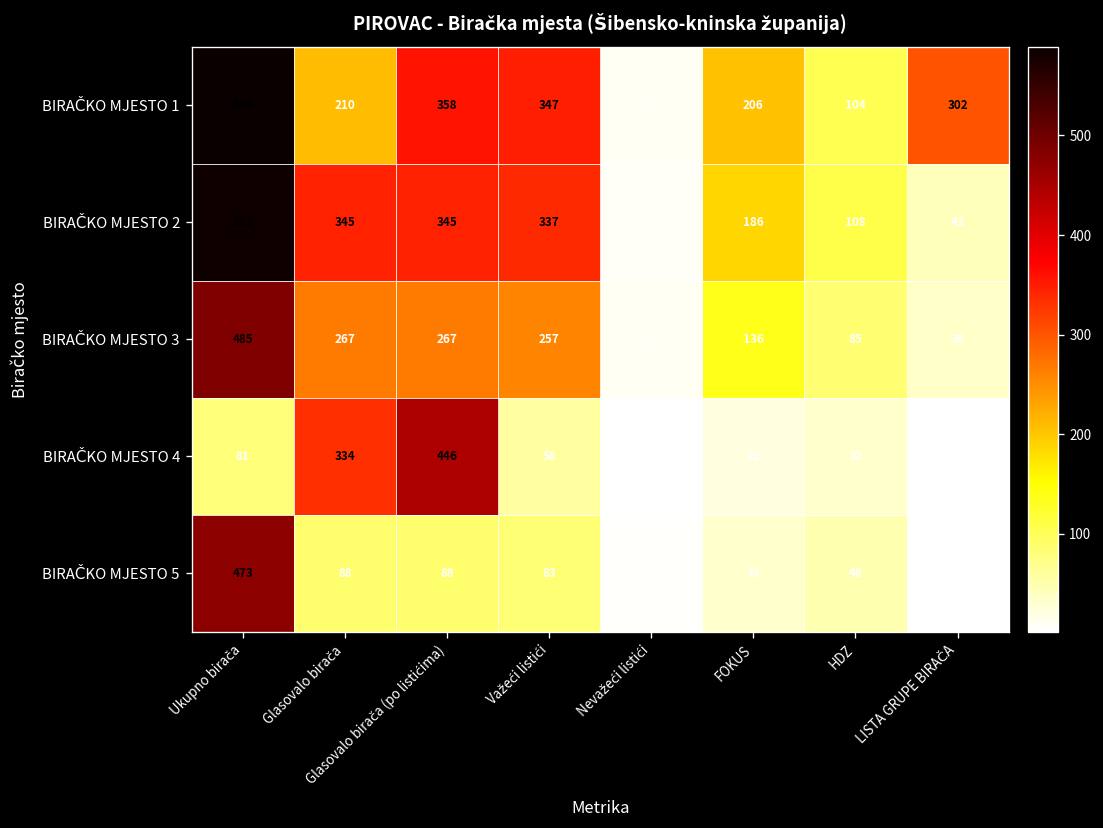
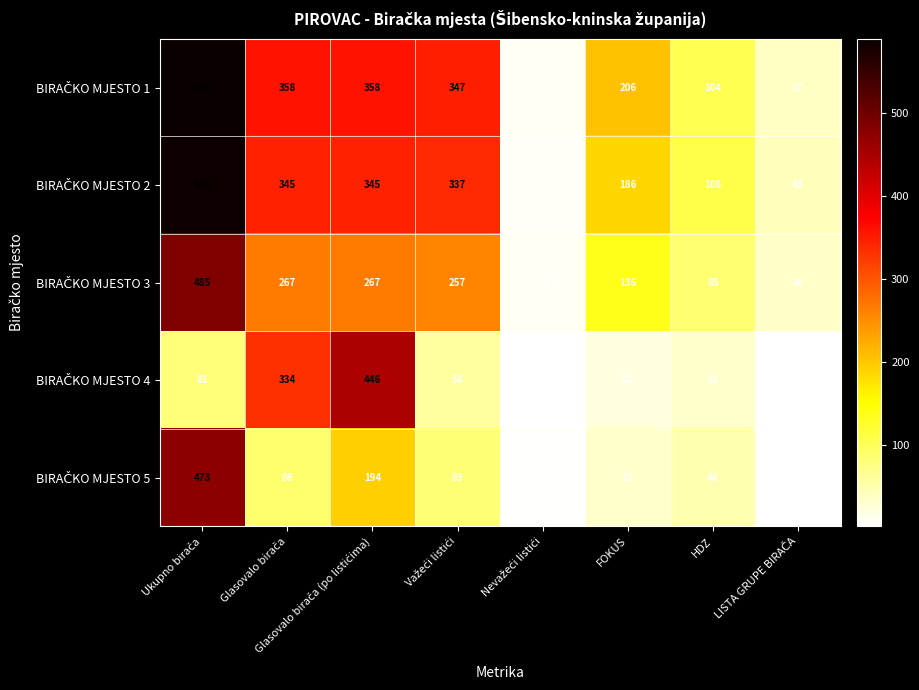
  {
    "BIRAČKO MJESTO 1": {
-     "Glasovalo birača": 210,
+     "Glasovalo birača": 358,
      "Glasovalo birača (po listićima)": 358,
      "Važeći listići": 347,
      "FOKUS": 206,
      "HDZ": 104,
-     "LISTA GRUPE BIRAČA": 302
+     "LISTA GRUPE BIRAČA": 37
    },
    "BIRAČKO MJESTO 2": {
      "Glasovalo birača": 345,
      "Glasovalo birača (po listićima)": 345,
      "Važeći listići": 337,
      "FOKUS": 186,
      "HDZ": 108,
      "LISTA GRUPE BIRAČA": 43
    },
    "BIRAČKO MJESTO 3": {
      "Ukupno birača": 485,
      "Glasovalo birača": 267,
      "Glasovalo birača (po listićima)": 267,
      "Važeći listići": 257,
      "FOKUS": 136,
      "HDZ": 85,
      "LISTA GRUPE BIRAČA": 36
    },
    "BIRAČKO MJESTO 4": {
      "Ukupno birača": 81,
      "Glasovalo birača": 334,
      "Glasovalo birača (po listićima)": 446,
      "Važeći listići": 58,
      "HDZ": 32
    },
    "BIRAČKO MJESTO 5": {
      "Ukupno birača": 473,
      "Glasovalo birača": 88,
-     "Glasovalo birača (po listićima)": 88,
+     "Glasovalo birača (po listićima)": 194,
      "Važeći listići": 83,
      "FOKUS": 33,
      "HDZ": 48
    }
  }
